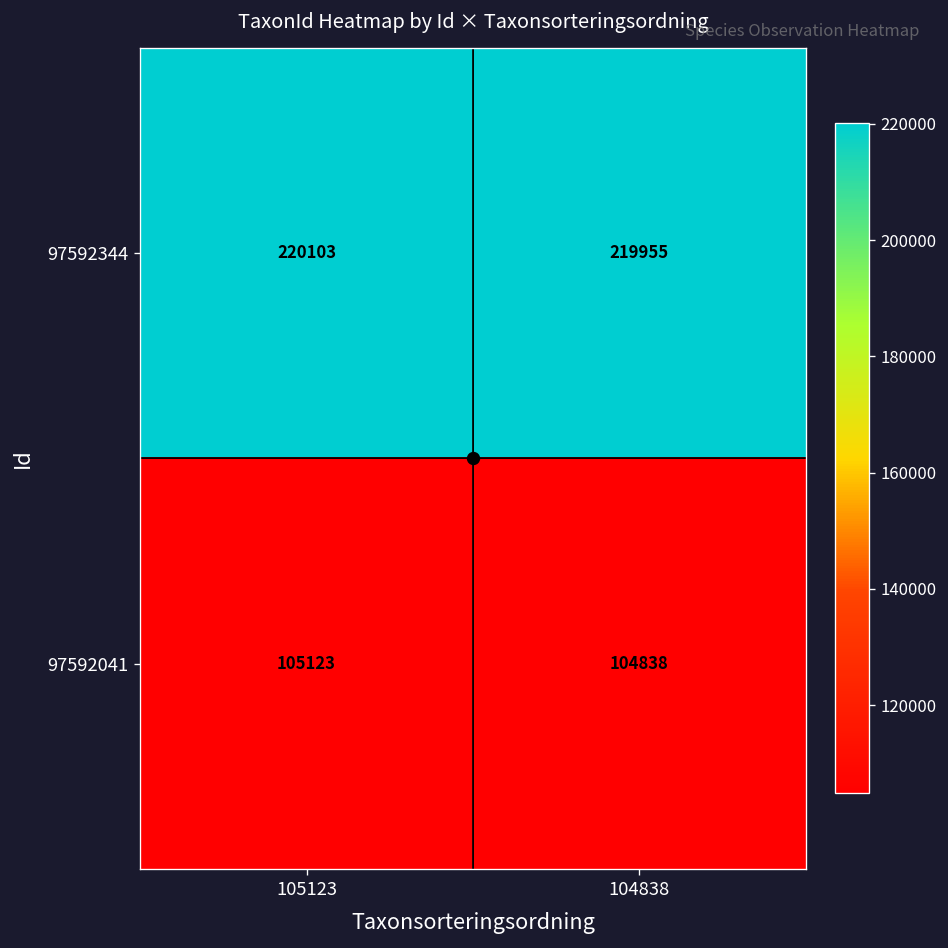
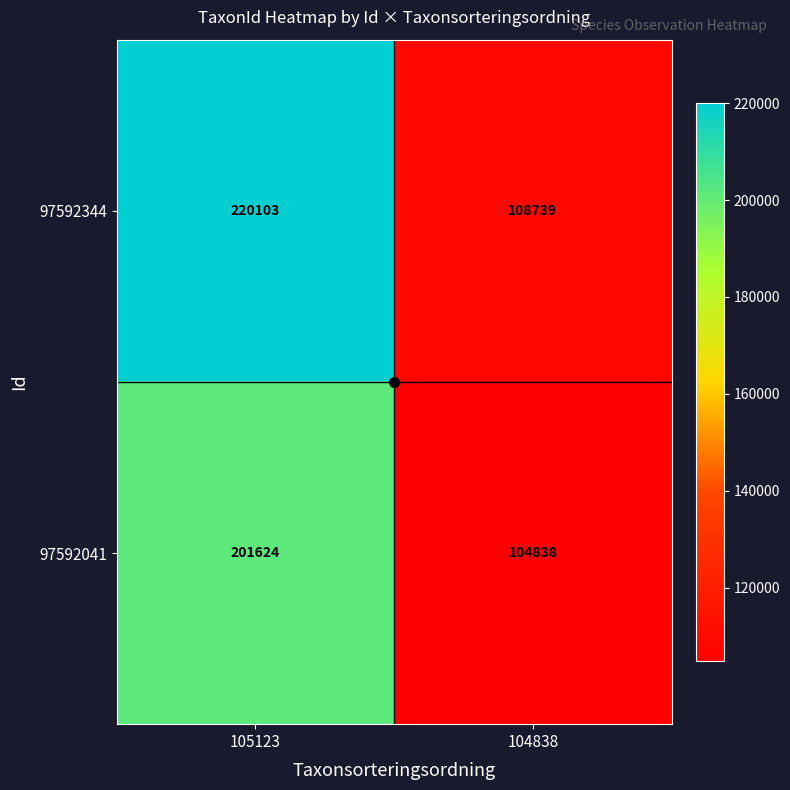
  {
    "97592344": {
      "105123": 220103,
-     "104838": 219955
+     "104838": 108739
    },
    "97592041": {
-     "105123": 105123,
+     "105123": 201624,
      "104838": 104838
    }
  }
